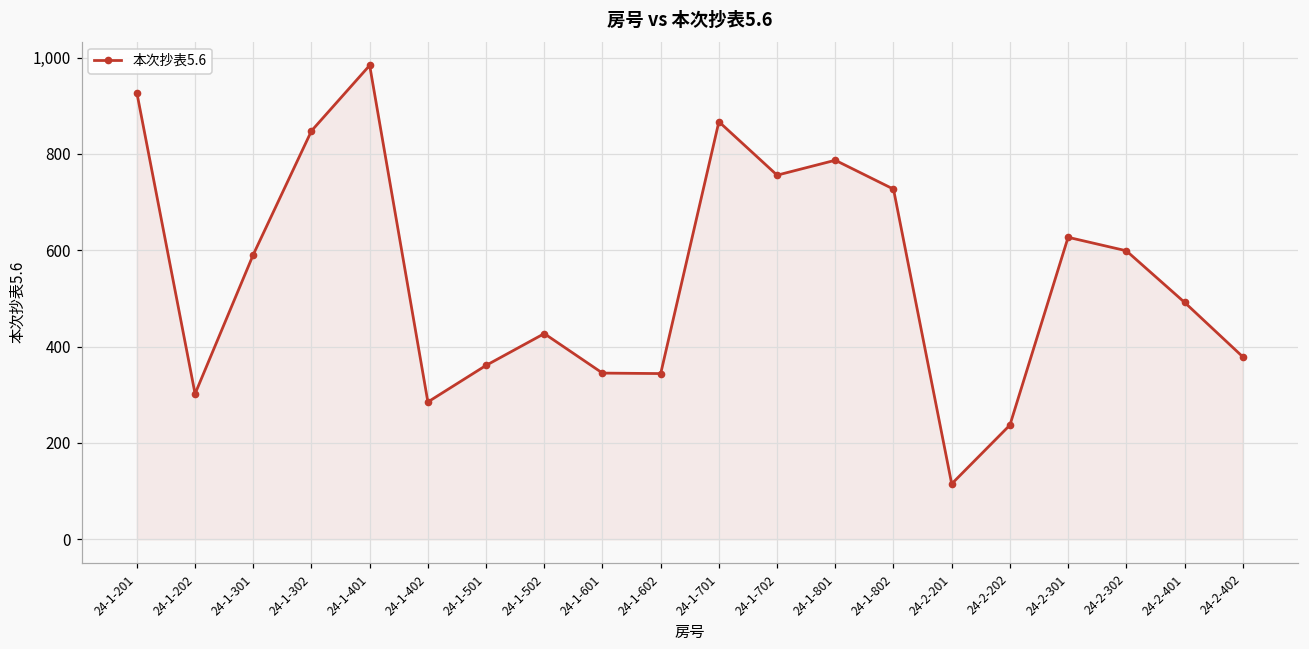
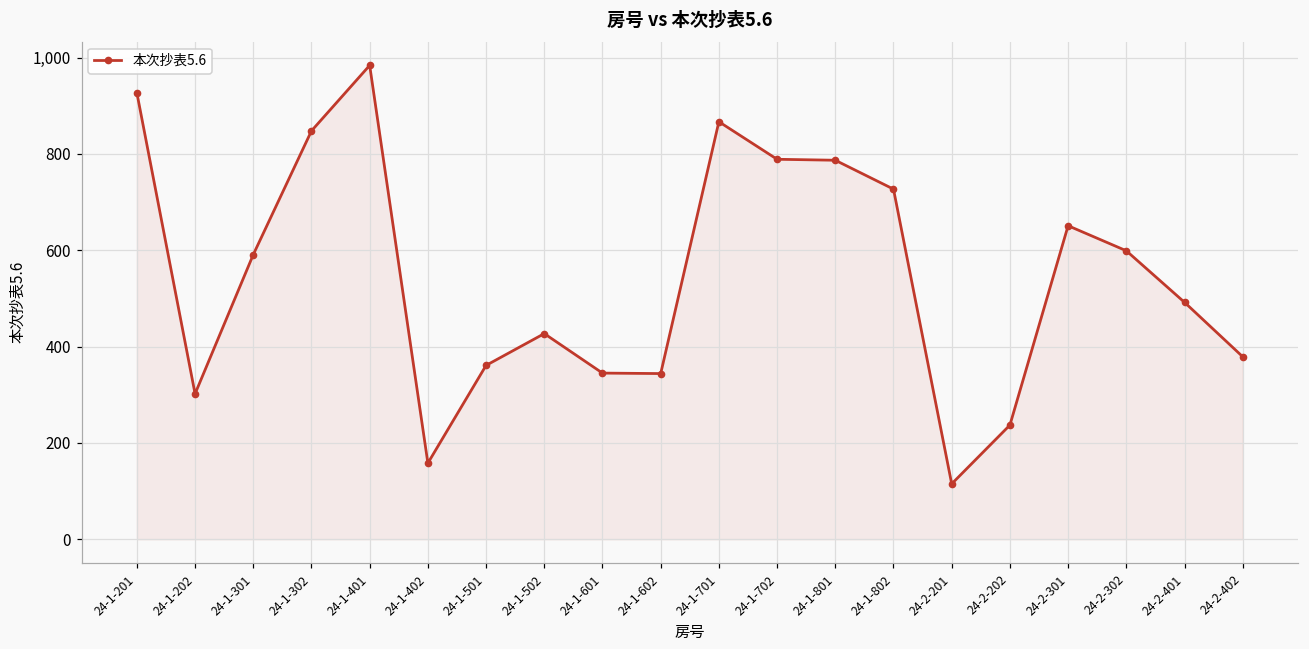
  {
    "24-1-201": 930,
    "24-1-202": 300,
    "24-1-301": 590,
    "24-1-302": 850,
    "24-1-401": 980,
-   "24-1-402": 290,
+   "24-1-402": 160,
    "24-1-501": 360,
    "24-1-502": 430,
    "24-1-601": 350,
    "24-1-602": 340,
    "24-1-701": 870,
-   "24-1-702": 760,
+   "24-1-702": 790,
    "24-1-801": 790,
    "24-1-802": 730,
    "24-2-201": 120,
    "24-2-202": 240,
-   "24-2-301": 630,
+   "24-2-301": 650,
    "24-2-302": 600,
    "24-2-401": 490,
    "24-2-402": 380
  }
